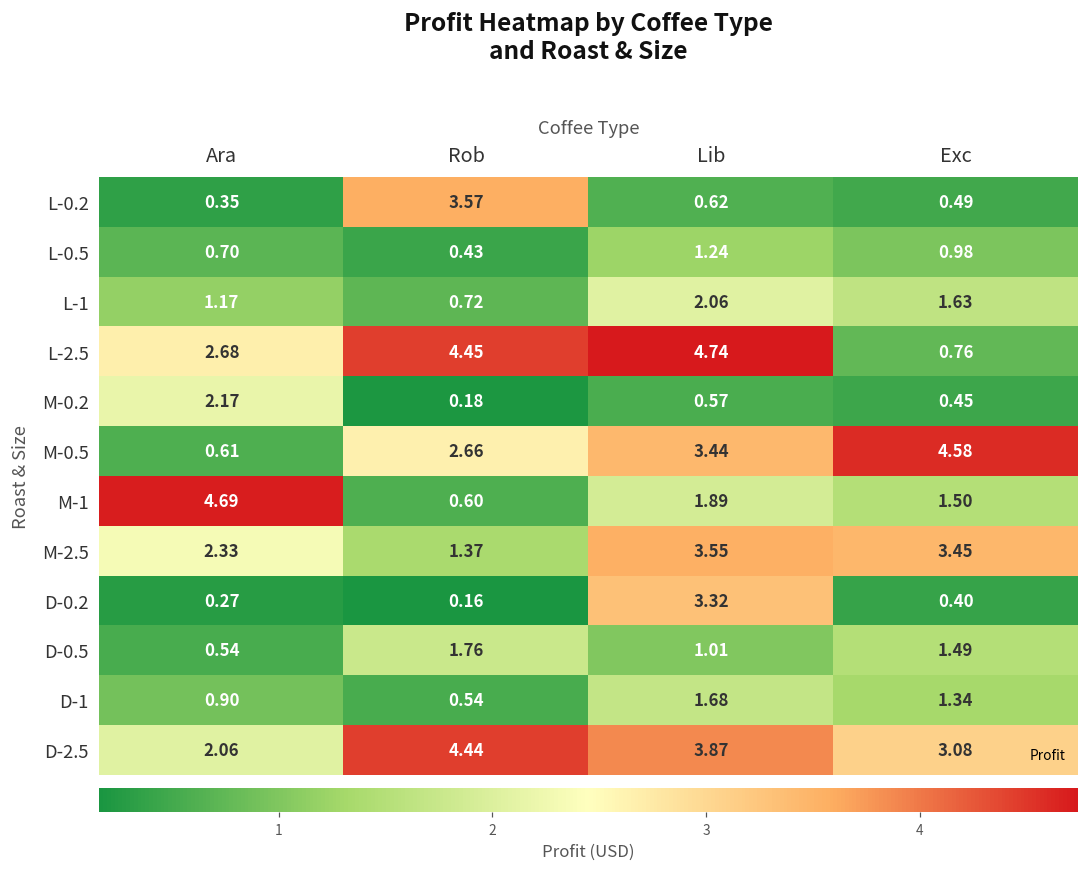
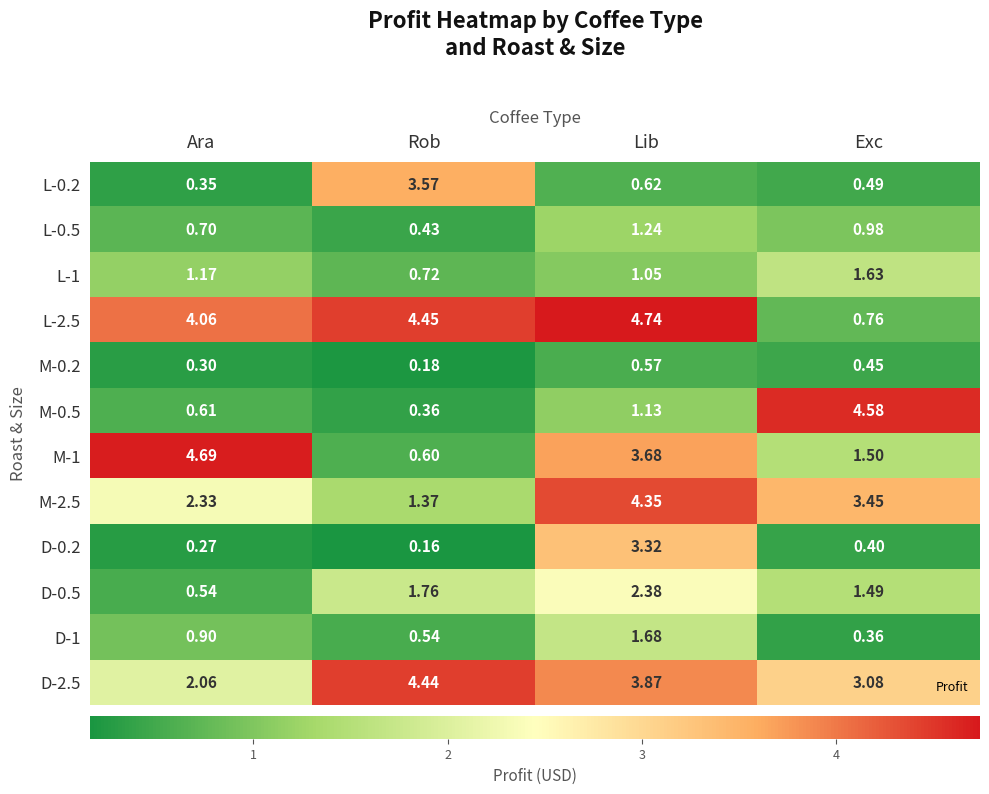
  {
    "L-0.2": {
      "Ara": 0.35,
      "Rob": 3.57,
      "Lib": 0.62,
      "Exc": 0.49
    },
    "L-0.5": {
      "Ara": 0.70,
      "Rob": 0.43,
      "Lib": 1.24,
      "Exc": 0.98
    },
    "L-1": {
      "Ara": 1.17,
      "Rob": 0.72,
-     "Lib": 2.06,
+     "Lib": 1.05,
      "Exc": 1.63
    },
    "L-2.5": {
-     "Ara": 2.68,
+     "Ara": 4.06,
      "Rob": 4.45,
      "Lib": 4.74,
      "Exc": 0.76
    },
    "M-0.2": {
-     "Ara": 2.17,
+     "Ara": 0.30,
      "Rob": 0.18,
      "Lib": 0.57,
      "Exc": 0.45
    },
    "M-0.5": {
      "Ara": 0.61,
-     "Rob": 2.66,
-     "Lib": 3.44,
+     "Rob": 0.36,
+     "Lib": 1.13,
      "Exc": 4.58
    },
    "M-1": {
      "Ara": 4.69,
      "Rob": 0.60,
-     "Lib": 1.89,
+     "Lib": 3.68,
      "Exc": 1.50
    },
    "M-2.5": {
      "Ara": 2.33,
      "Rob": 1.37,
-     "Lib": 3.55,
+     "Lib": 4.35,
      "Exc": 3.45
    },
    "D-0.2": {
      "Ara": 0.27,
      "Rob": 0.16,
      "Lib": 3.32,
      "Exc": 0.40
    },
    "D-0.5": {
      "Ara": 0.54,
      "Rob": 1.76,
-     "Lib": 1.01,
+     "Lib": 2.38,
      "Exc": 1.49
    },
    "D-1": {
      "Ara": 0.90,
      "Rob": 0.54,
      "Lib": 1.68,
-     "Exc": 1.34
+     "Exc": 0.36
    },
    "D-2.5": {
      "Ara": 2.06,
      "Rob": 4.44,
      "Lib": 3.87,
      "Exc": 3.08
    }
  }
